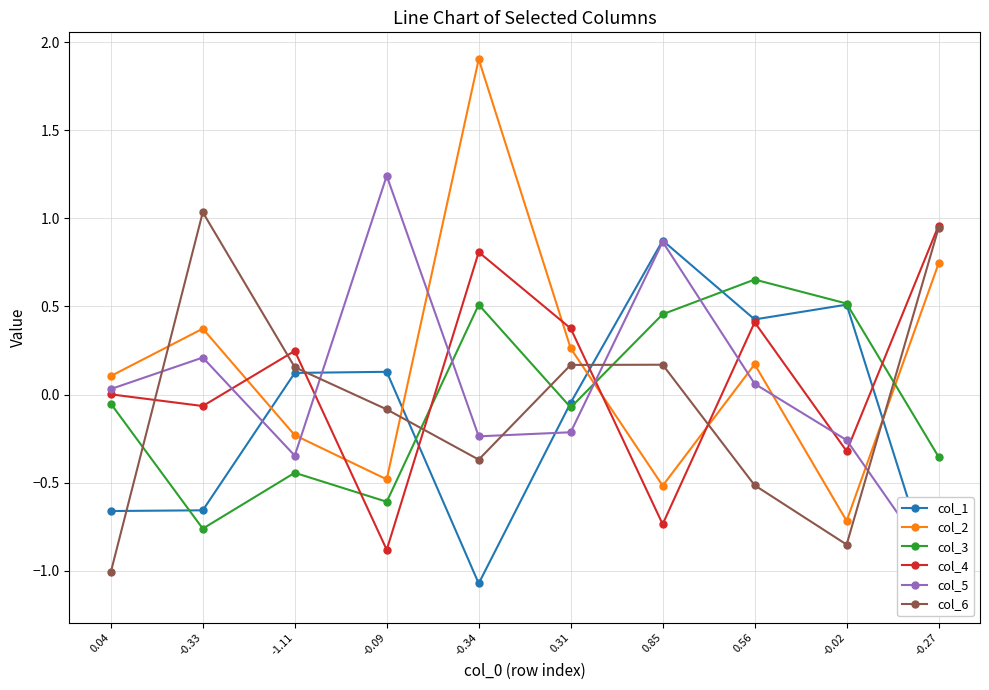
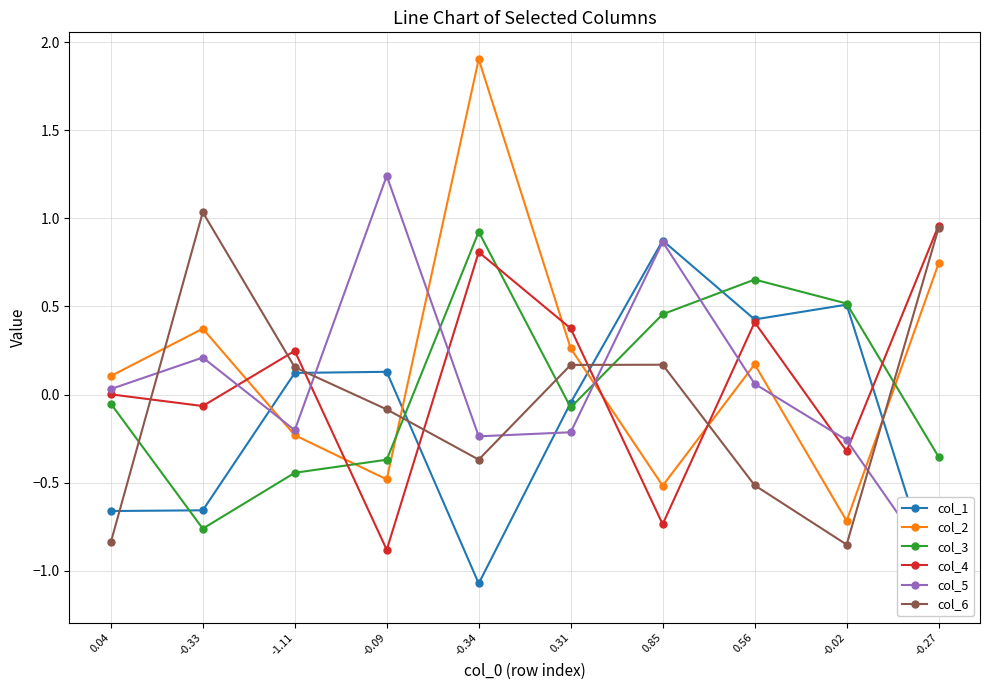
  {
    "col_1": {
      "0.04": -0.66,
      "-0.33": -0.66,
      "-1.11": 0.12,
      "-0.09": 0.13,
      "-0.34": -1.07,
      "0.31": -0.05,
      "0.56": 0.43
    },
    "col_2": {
      "0.04": 0.11,
      "-0.33": 0.37,
      "-1.11": -0.23,
      "-0.09": -0.48,
      "-0.34": 1.90,
      "0.31": 0.26,
      "0.85": -0.52,
      "0.56": 0.17,
      "-0.02": -0.72,
      "-0.27": 0.74
    },
    "col_3": {
      "0.04": -0.05,
      "-0.33": -0.76,
      "-1.11": -0.44,
-     "-0.09": -0.61,
-     "-0.34": 0.51,
+     "-0.09": -0.37,
+     "-0.34": 0.92,
      "0.31": -0.07,
      "0.85": 0.46,
      "0.56": 0.65,
      "-0.27": -0.35
    },
    "col_4": {
      "0.04": 0.00,
      "-0.33": -0.06,
      "-1.11": 0.25,
      "-0.09": -0.88,
      "-0.34": 0.81,
      "0.31": 0.38,
      "0.85": -0.74,
      "0.56": 0.41,
      "-0.02": -0.32
    },
    "col_5": {
      "0.04": 0.03,
      "-0.33": 0.21,
-     "-1.11": -0.35,
+     "-1.11": -0.20,
      "-0.09": 1.24,
      "-0.34": -0.24,
      "0.31": -0.21,
      "0.56": 0.06,
      "-0.02": -0.26
    },
    "col_6": {
-     "0.04": -1.01,
+     "0.04": -0.84,
      "-0.33": 1.03,
      "-1.11": 0.16,
      "-0.09": -0.08,
      "-0.34": -0.37,
      "0.31": 0.17,
      "0.85": 0.17,
      "0.56": -0.51,
      "-0.02": -0.85
    }
  }
